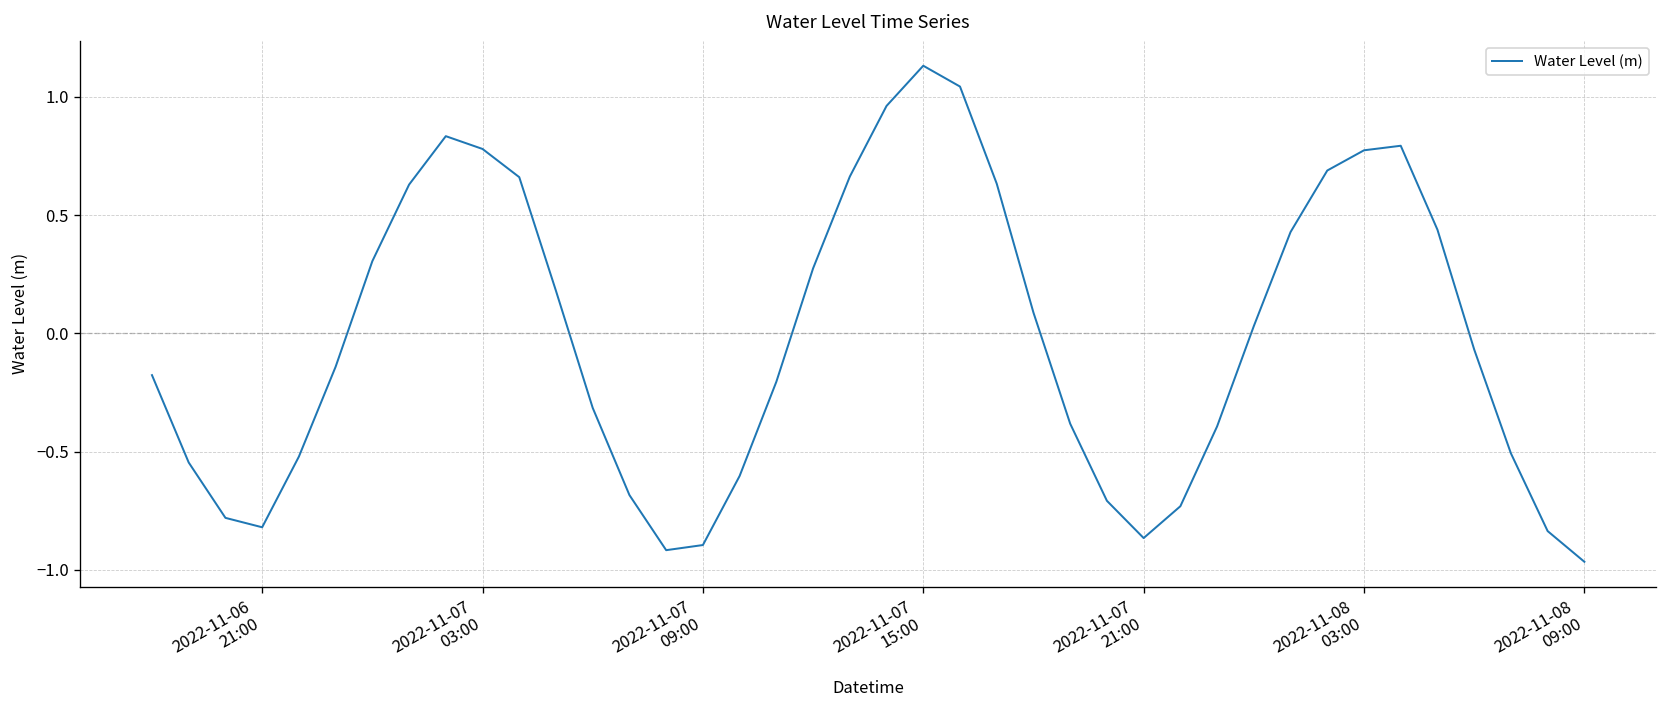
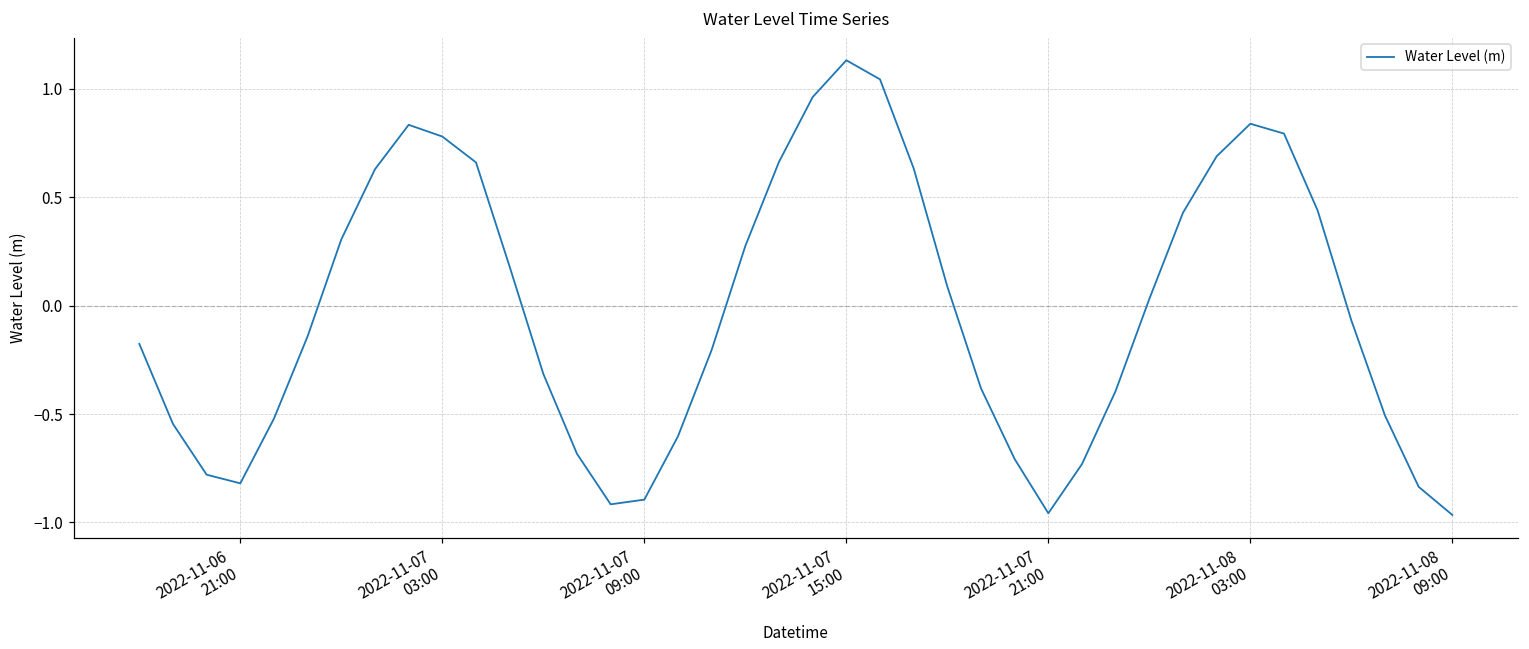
  {
    "2022-11-06 21:00": -0.82,
    "2022-11-07 03:00": 0.78,
    "2022-11-07 09:00": -0.89,
    "2022-11-07 15:00": 1.13,
-   "2022-11-07 21:00": -0.87,
-   "2022-11-08 03:00": 0.77,
+   "2022-11-07 21:00": -0.96,
+   "2022-11-08 03:00": 0.84,
    "2022-11-08 09:00": -0.97
  }
